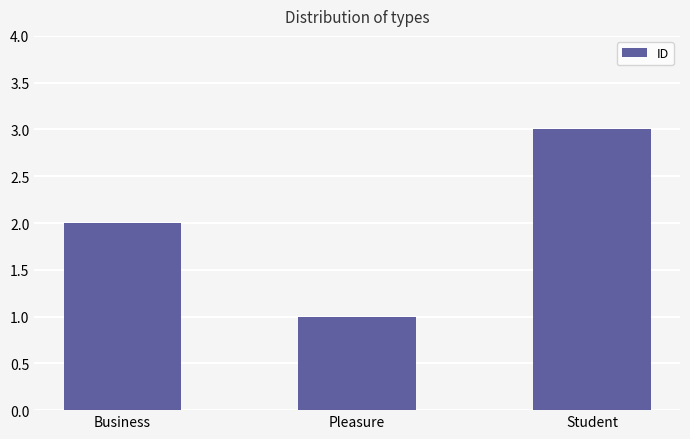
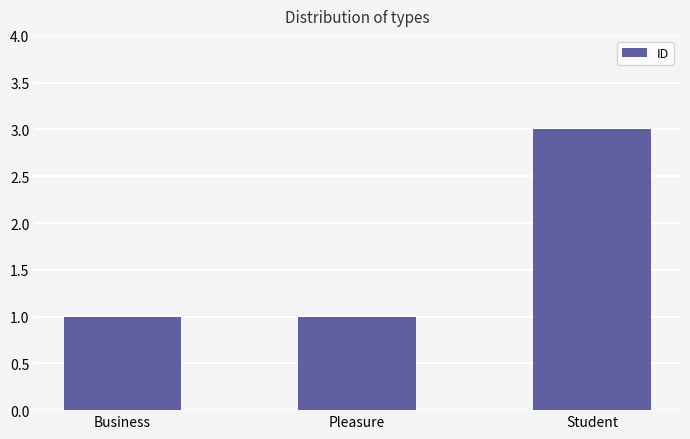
  {
-   "Business": 2,
+   "Business": 1,
    "Pleasure": 1,
    "Student": 3
  }
